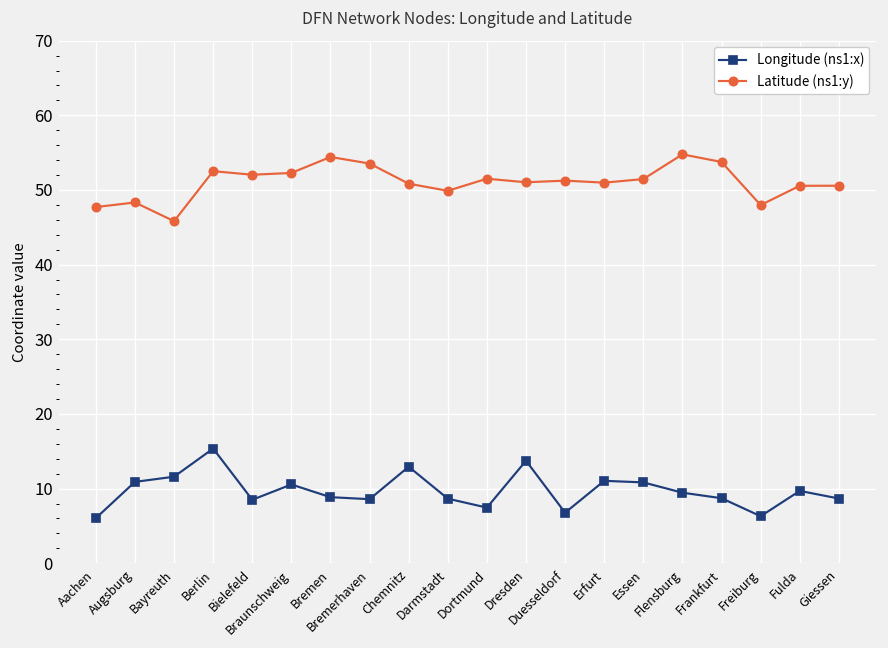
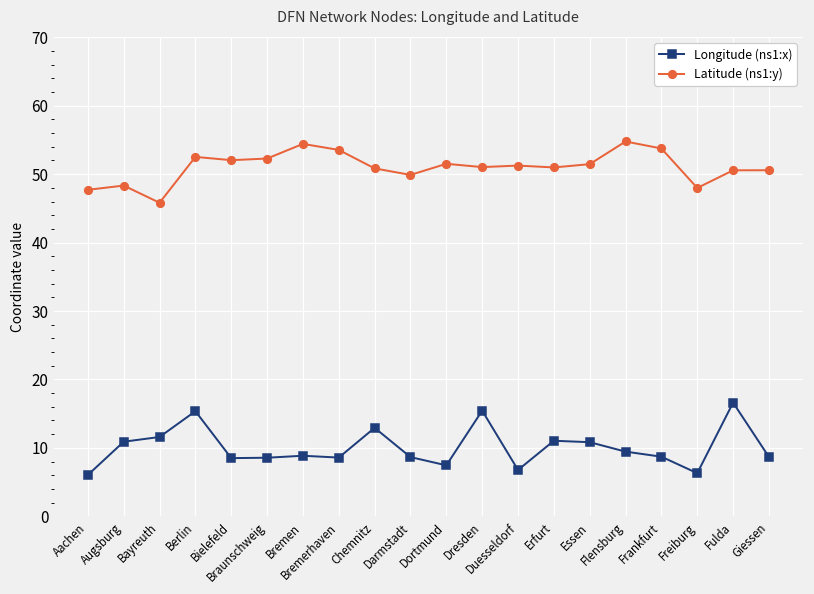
  {
    "Longitude (ns1:x)": {
      "Aachen": 6,
      "Augsburg": 11,
      "Bayreuth": 12,
      "Berlin": 15,
      "Bielefeld": 9,
-     "Braunschweig": 11,
+     "Braunschweig": 9,
      "Bremen": 9,
      "Bremerhaven": 9,
      "Chemnitz": 13,
      "Darmstadt": 9,
      "Dortmund": 7,
-     "Dresden": 14,
+     "Dresden": 15,
      "Duesseldorf": 7,
      "Erfurt": 11,
      "Essen": 11,
      "Flensburg": 9,
      "Frankfurt": 9,
      "Freiburg": 6,
-     "Fulda": 10,
+     "Fulda": 17,
      "Giessen": 9
    },
    "Latitude (ns1:y)": {
      "Aachen": 48,
      "Augsburg": 48,
      "Bayreuth": 46,
      "Berlin": 53,
      "Bielefeld": 52,
      "Braunschweig": 52,
      "Bremen": 54,
      "Bremerhaven": 54,
      "Chemnitz": 51,
      "Darmstadt": 50,
      "Dortmund": 52,
      "Dresden": 51,
      "Duesseldorf": 51,
      "Erfurt": 51,
      "Essen": 51,
      "Flensburg": 55,
      "Frankfurt": 54,
      "Freiburg": 48,
      "Fulda": 51,
      "Giessen": 51
    }
  }
